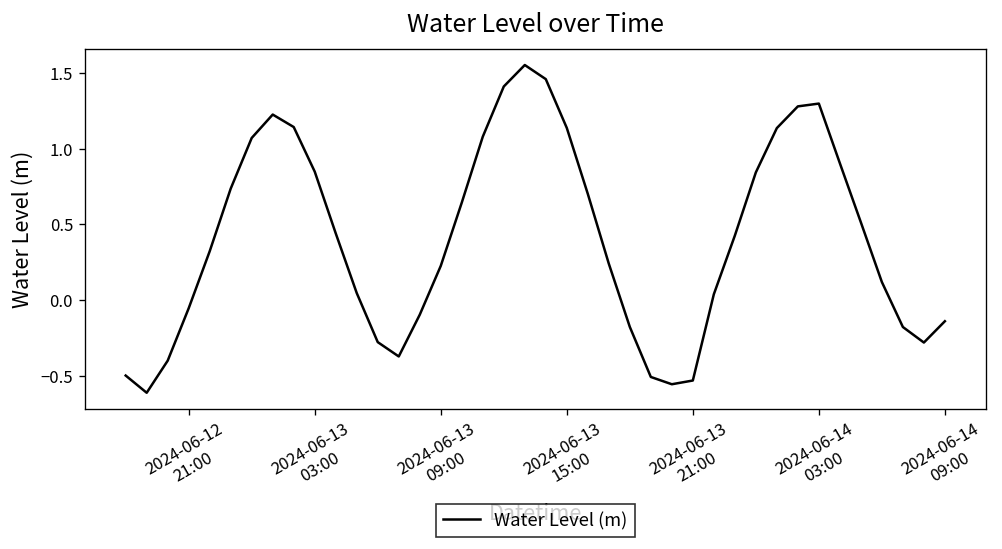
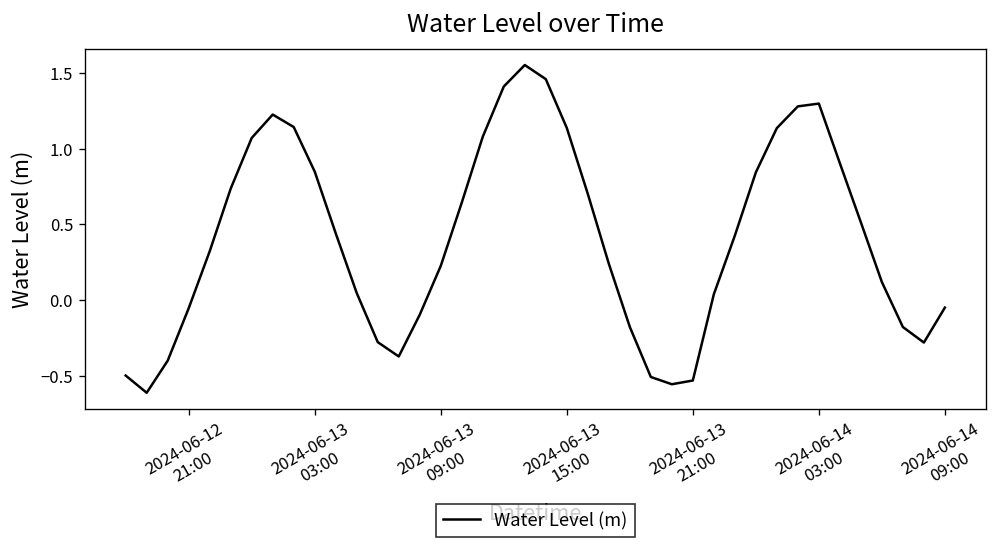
  {
    "2024-06-12 21:00": -0.05,
    "2024-06-13 03:00": 0.85,
    "2024-06-13 09:00": 0.23,
    "2024-06-13 15:00": 1.14,
    "2024-06-13 21:00": -0.53,
    "2024-06-14 03:00": 1.30,
-   "2024-06-14 09:00": -0.14
+   "2024-06-14 09:00": -0.05
  }
